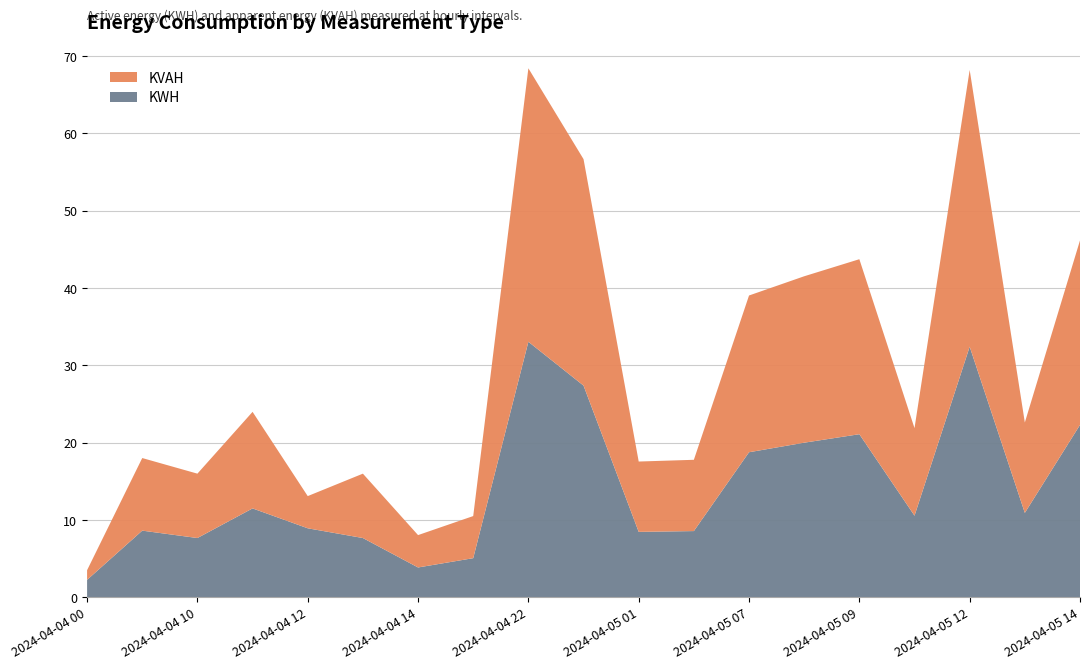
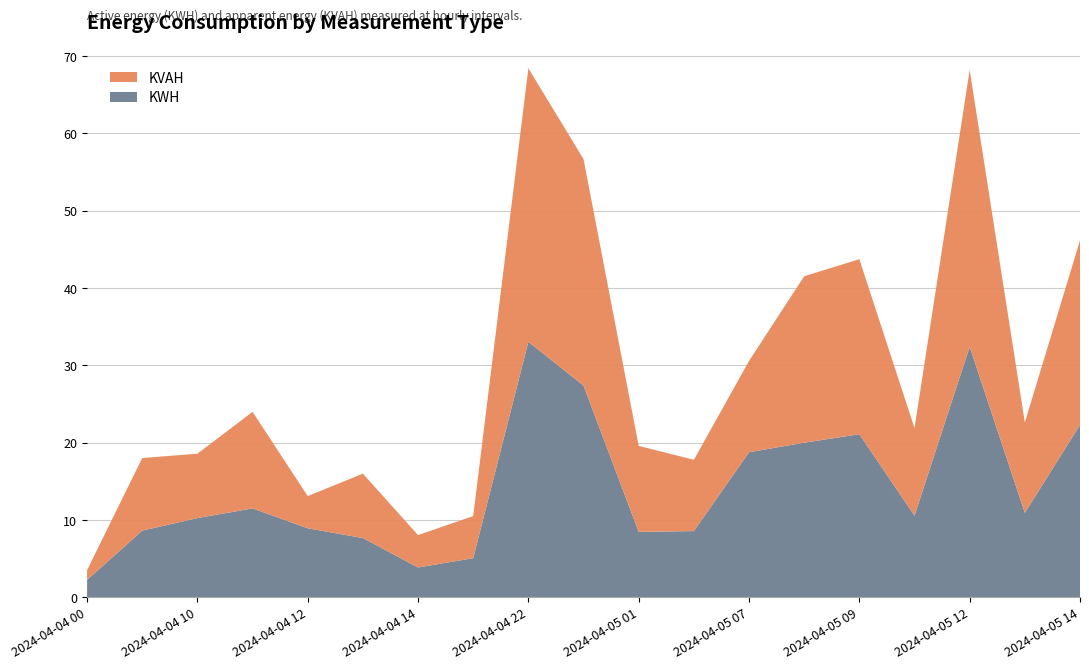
  {
    "KWH": {
      "2024-04-04 00": 2,
-     "2024-04-04 10": 8,
+     "2024-04-04 10": 10,
      "2024-04-04 12": 9,
      "2024-04-04 14": 4,
      "2024-04-04 22": 33,
      "2024-04-05 01": 8,
      "2024-04-05 07": 19,
      "2024-04-05 09": 21,
      "2024-04-05 12": 32,
      "2024-04-05 14": 22
    },
    "KVAH": {
      "2024-04-04 00": 1,
      "2024-04-04 10": 8,
      "2024-04-04 12": 4,
      "2024-04-04 14": 4,
      "2024-04-04 22": 35,
-     "2024-04-05 01": 9,
-     "2024-04-05 07": 20,
+     "2024-04-05 01": 11,
+     "2024-04-05 07": 12,
      "2024-04-05 09": 23,
      "2024-04-05 12": 36,
      "2024-04-05 14": 24
    }
  }
